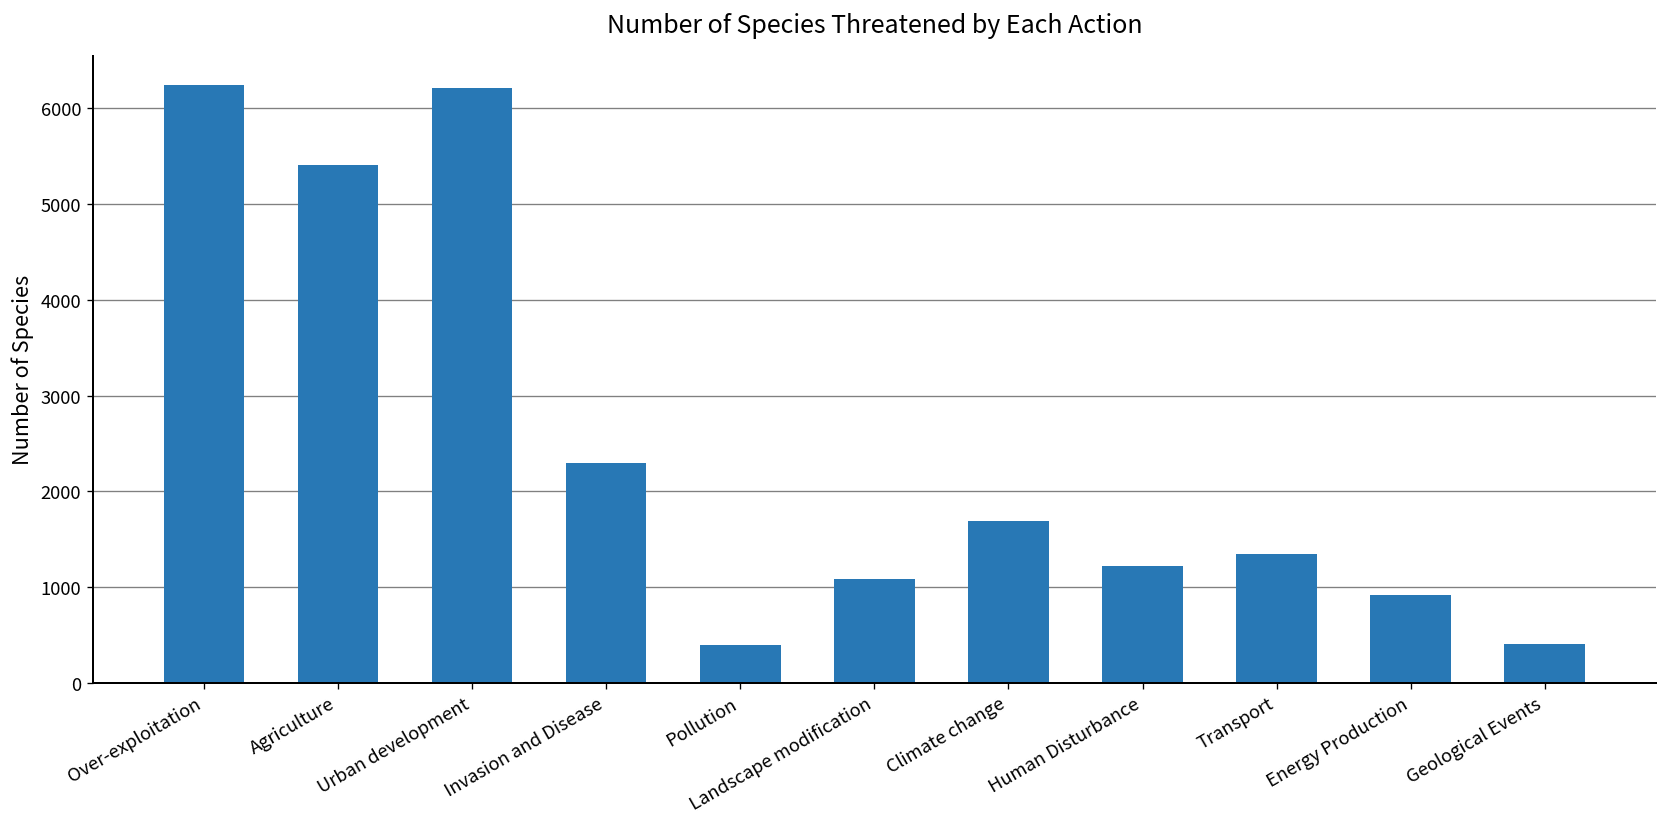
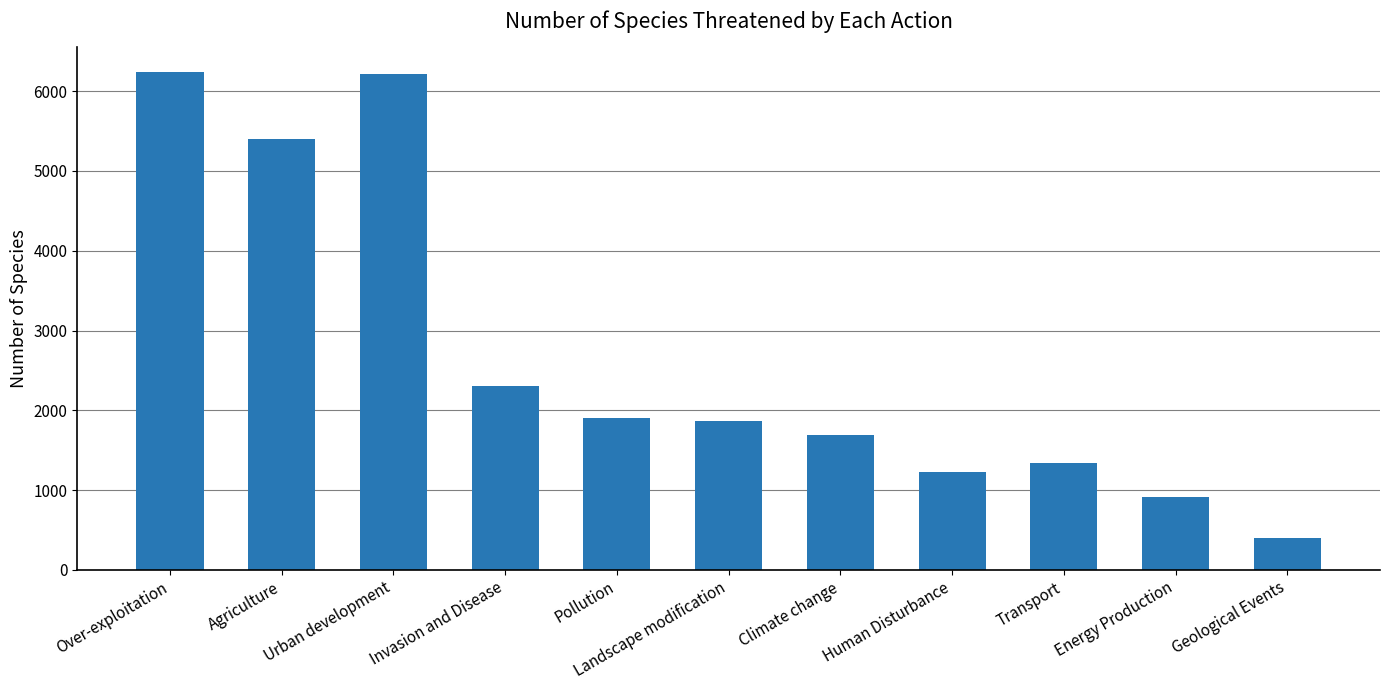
  {
    "Over-exploitation": 6200,
    "Agriculture": 5400,
    "Urban development": 6200,
    "Invasion and Disease": 2300,
-   "Pollution": 400,
-   "Landscape modification": 1100,
+   "Pollution": 1900,
+   "Landscape modification": 1900,
    "Climate change": 1700,
    "Human Disturbance": 1200,
    "Transport": 1300,
    "Energy Production": 900,
    "Geological Events": 400
  }
